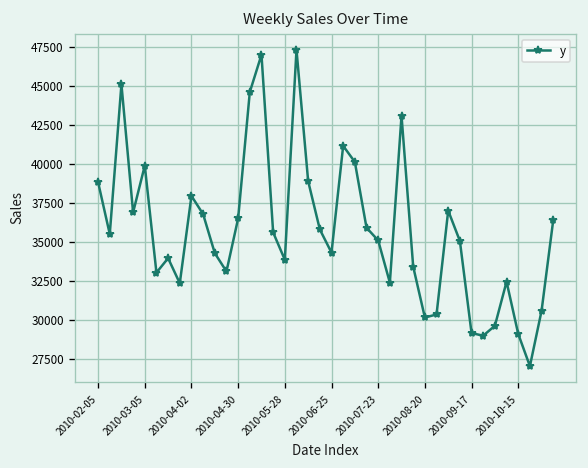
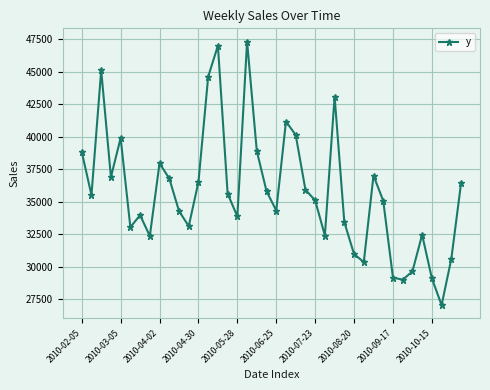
  {
    "2010-02-05": 38800,
    "2010-03-05": 39900,
    "2010-04-02": 38000,
    "2010-04-30": 36500,
    "2010-05-28": 33900,
    "2010-06-25": 34300,
    "2010-07-23": 35100,
-   "2010-08-20": 30200,
+   "2010-08-20": 31000,
    "2010-09-17": 29200,
    "2010-10-15": 29100
  }
